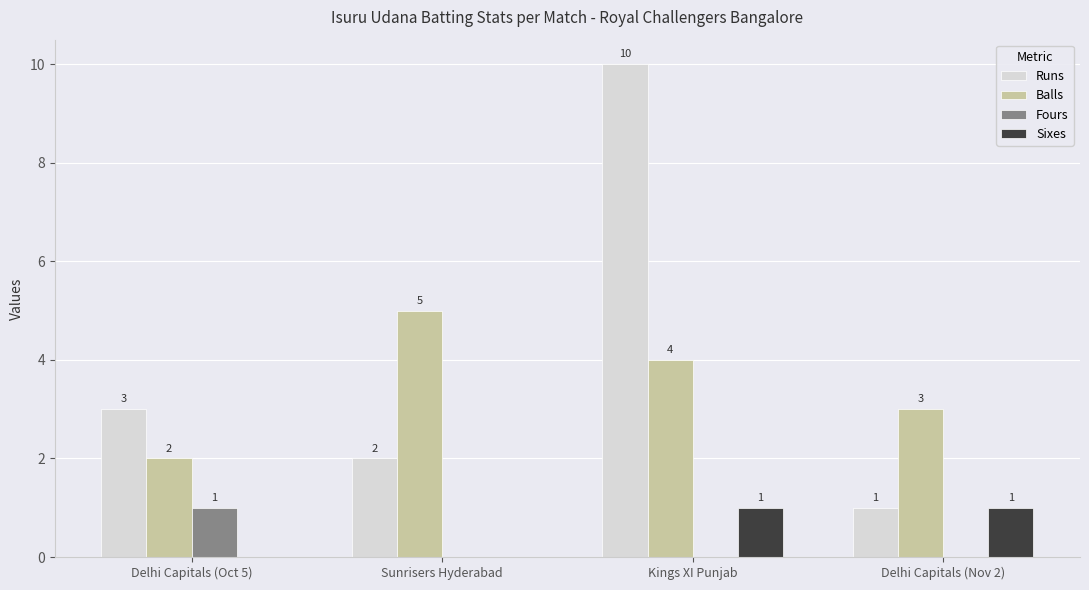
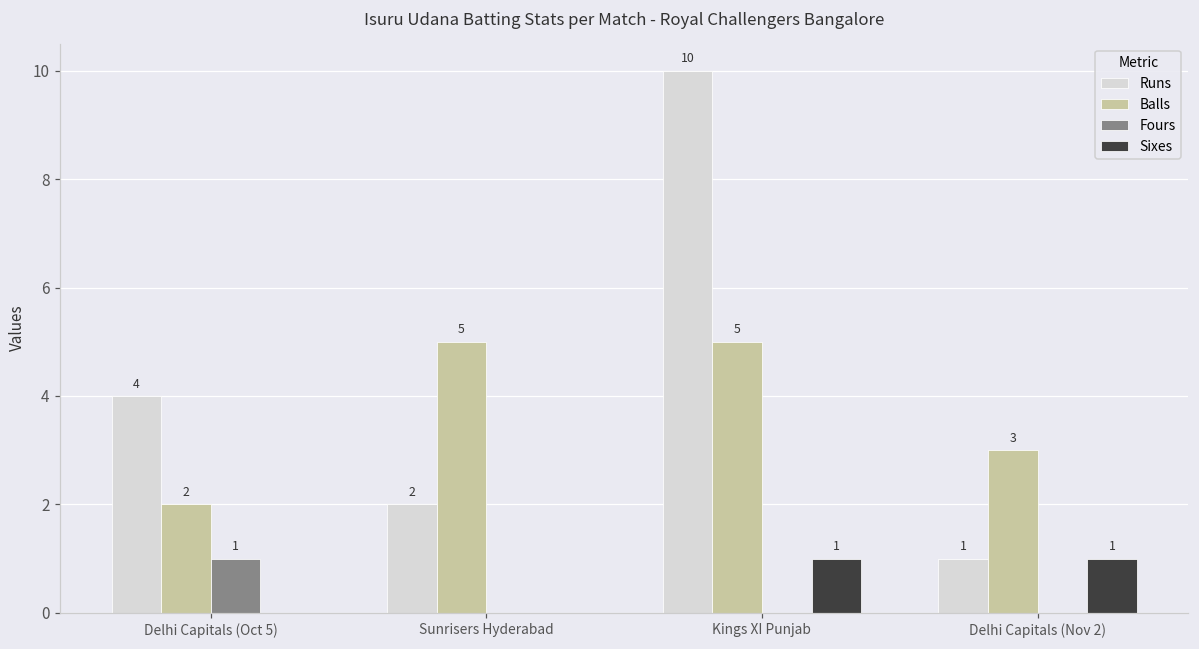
  {
    "Runs": {
-     "Delhi Capitals (Oct 5)": 3,
+     "Delhi Capitals (Oct 5)": 4,
      "Sunrisers Hyderabad": 2,
      "Kings XI Punjab": 10,
      "Delhi Capitals (Nov 2)": 1
    },
    "Balls": {
      "Delhi Capitals (Oct 5)": 2,
      "Sunrisers Hyderabad": 5,
-     "Kings XI Punjab": 4,
+     "Kings XI Punjab": 5,
      "Delhi Capitals (Nov 2)": 3
    },
    "Fours": {
      "Delhi Capitals (Oct 5)": 1
    },
    "Sixes": {
      "Kings XI Punjab": 1,
      "Delhi Capitals (Nov 2)": 1
    }
  }
